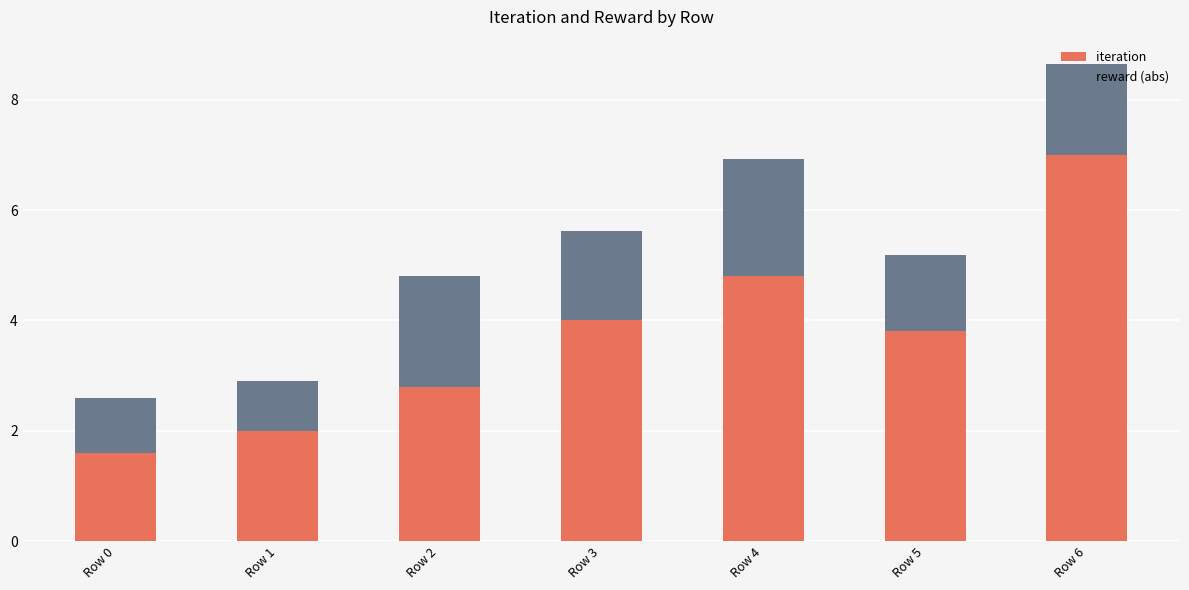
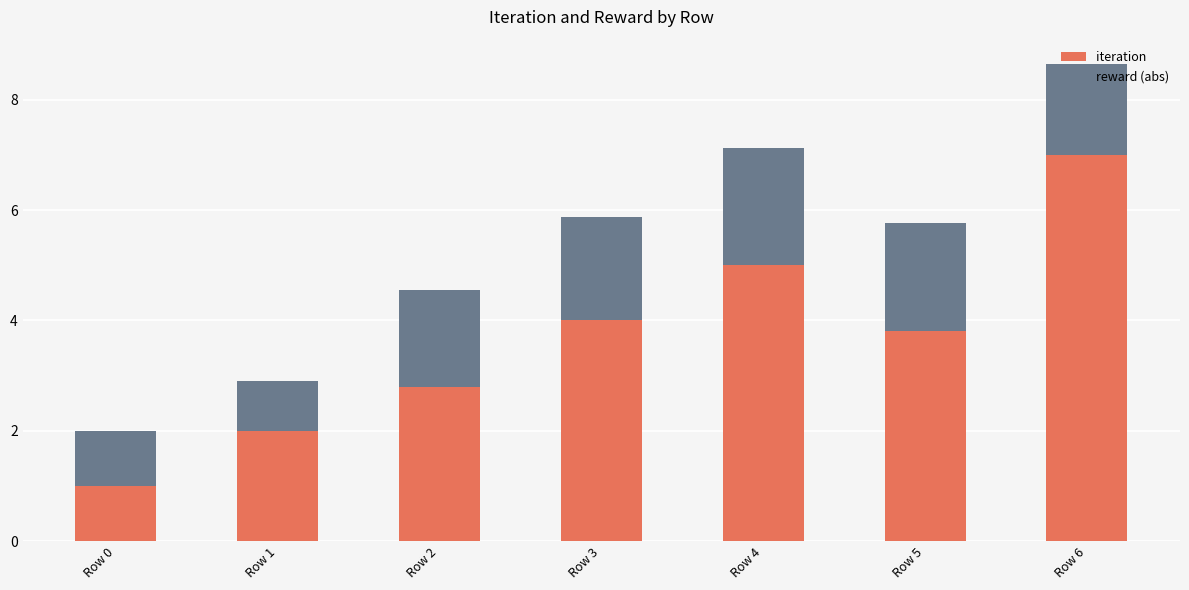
  {
    "iteration": {
-     "Row 0": 1.6,
+     "Row 0": 1.0,
      "Row 1": 2.0,
      "Row 2": 2.8,
      "Row 3": 4.0,
-     "Row 4": 4.8,
+     "Row 4": 5.0,
      "Row 5": 3.8,
      "Row 6": 7.0
    },
    "reward (abs)": {
      "Row 0": 1.0,
      "Row 1": 0.9,
-     "Row 2": 2.0,
-     "Row 3": 1.6,
+     "Row 2": 1.8,
+     "Row 3": 1.9,
      "Row 4": 2.1,
-     "Row 5": 1.4,
+     "Row 5": 2.0,
      "Row 6": 1.7
    }
  }
